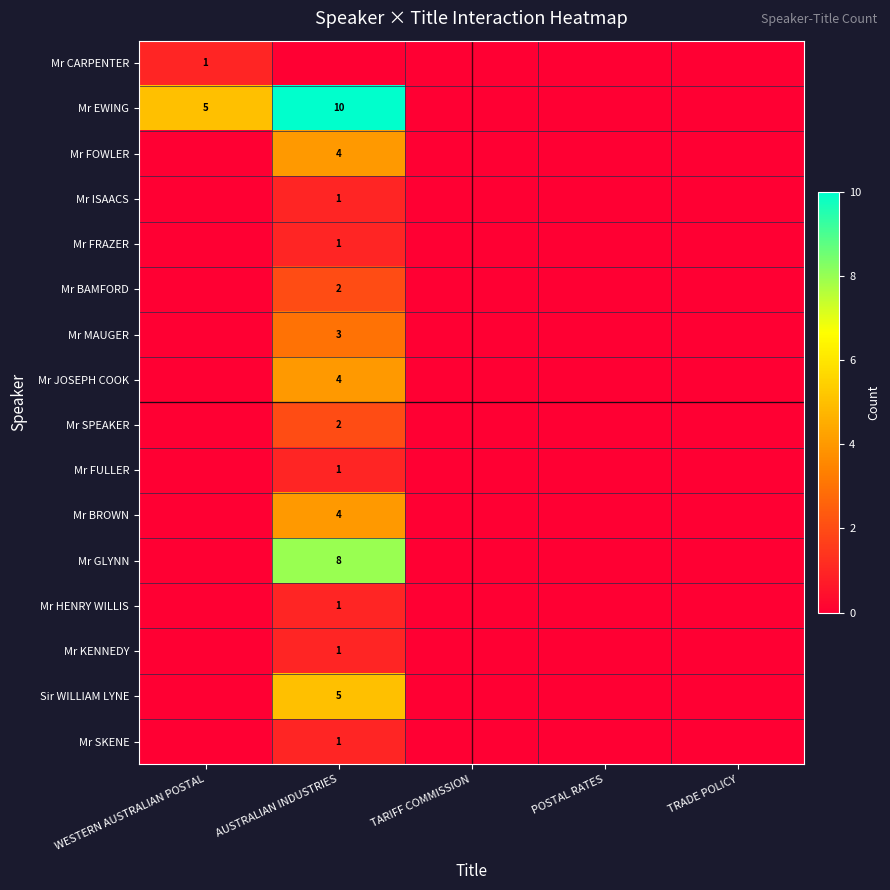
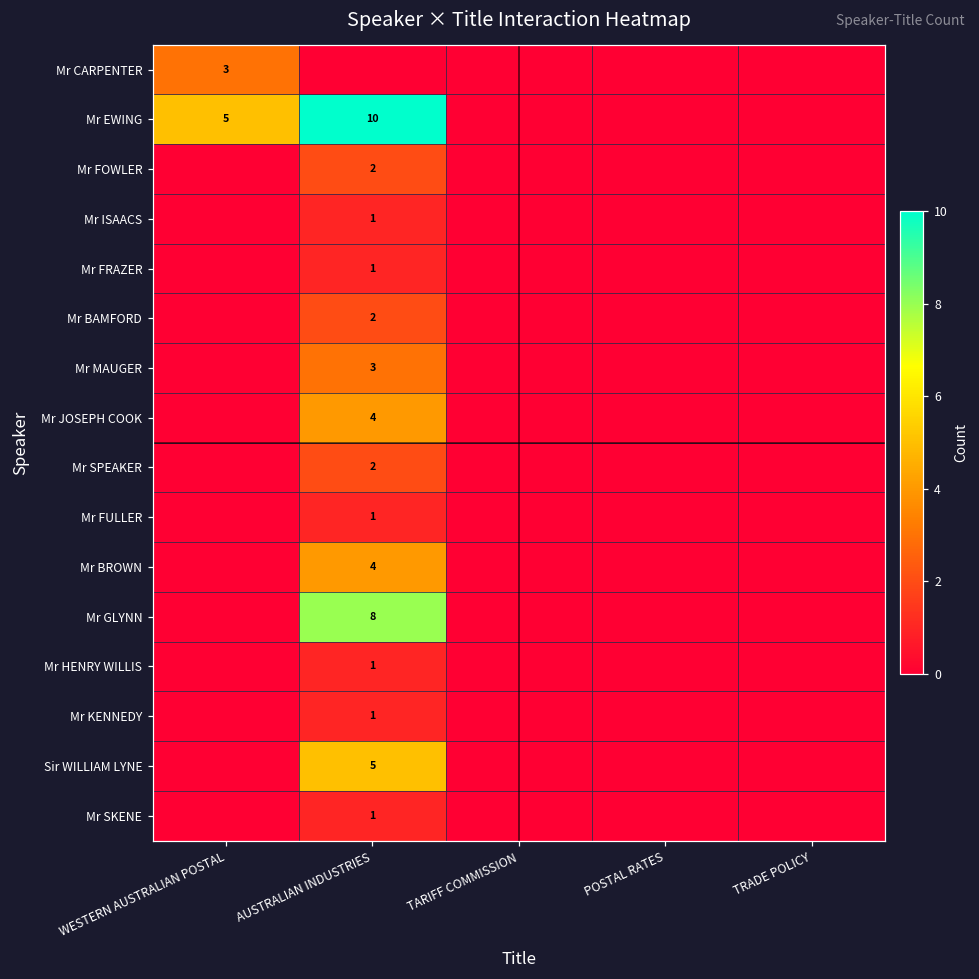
  {
    "Mr CARPENTER": {
-     "WESTERN AUSTRALIAN POSTAL": 1
+     "WESTERN AUSTRALIAN POSTAL": 3
    },
    "Mr EWING": {
      "WESTERN AUSTRALIAN POSTAL": 5,
      "AUSTRALIAN INDUSTRIES": 10
    },
    "Mr FOWLER": {
-     "AUSTRALIAN INDUSTRIES": 4
+     "AUSTRALIAN INDUSTRIES": 2
    },
    "Mr ISAACS": {
      "AUSTRALIAN INDUSTRIES": 1
    },
    "Mr FRAZER": {
      "AUSTRALIAN INDUSTRIES": 1
    },
    "Mr BAMFORD": {
      "AUSTRALIAN INDUSTRIES": 2
    },
    "Mr MAUGER": {
      "AUSTRALIAN INDUSTRIES": 3
    },
    "Mr JOSEPH COOK": {
      "AUSTRALIAN INDUSTRIES": 4
    },
    "Mr SPEAKER": {
      "AUSTRALIAN INDUSTRIES": 2
    },
    "Mr FULLER": {
      "AUSTRALIAN INDUSTRIES": 1
    },
    "Mr BROWN": {
      "AUSTRALIAN INDUSTRIES": 4
    },
    "Mr GLYNN": {
      "AUSTRALIAN INDUSTRIES": 8
    },
    "Mr HENRY WILLIS": {
      "AUSTRALIAN INDUSTRIES": 1
    },
    "Mr KENNEDY": {
      "AUSTRALIAN INDUSTRIES": 1
    },
    "Sir WILLIAM LYNE": {
      "AUSTRALIAN INDUSTRIES": 5
    },
    "Mr SKENE": {
      "AUSTRALIAN INDUSTRIES": 1
    }
  }
